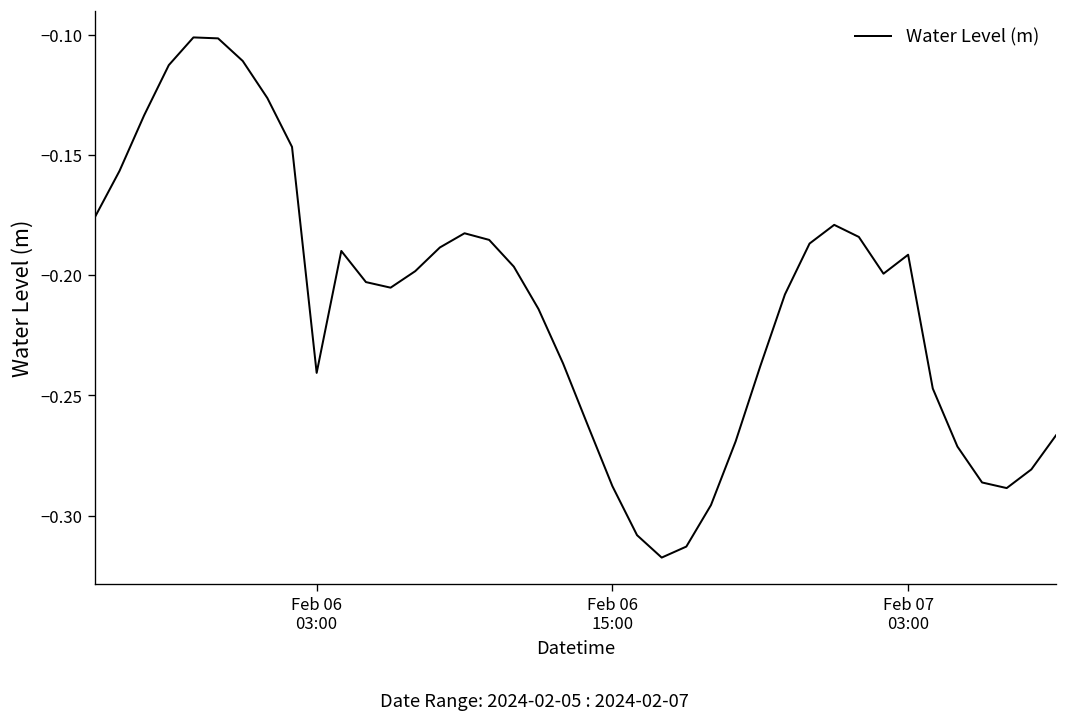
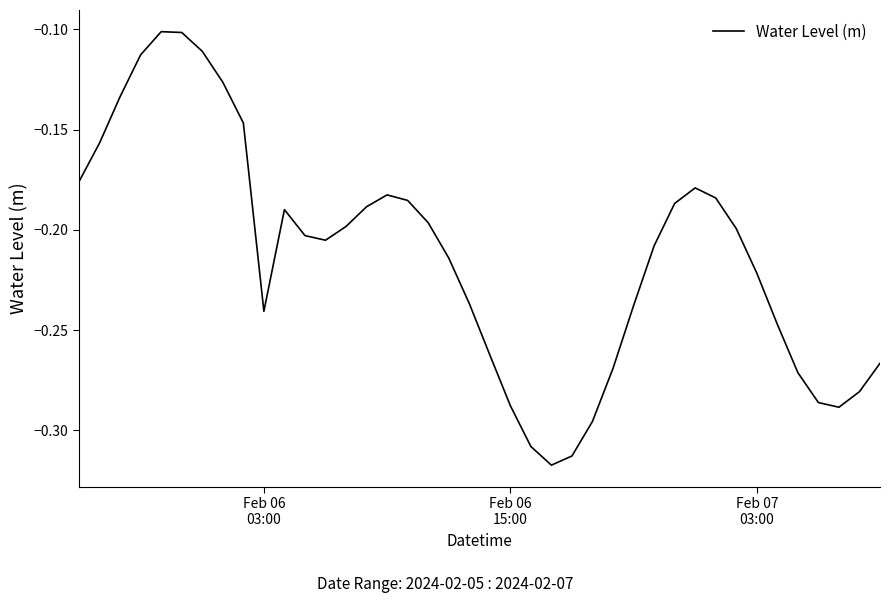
  {
    "Feb 06 03:00": -0.241,
    "Feb 06 15:00": -0.288,
-   "Feb 07 03:00": -0.192
+   "Feb 07 03:00": -0.222
  }
